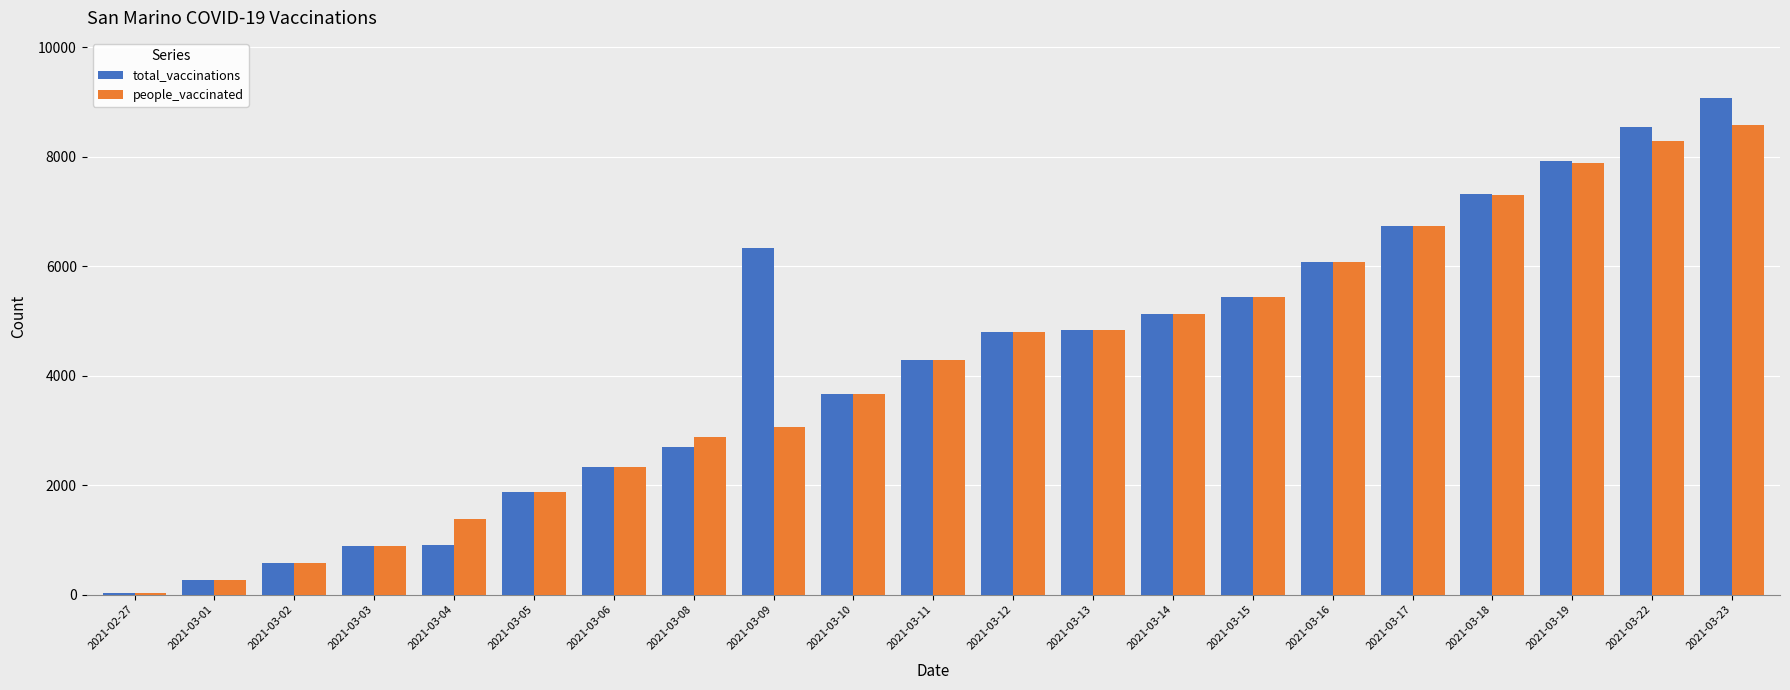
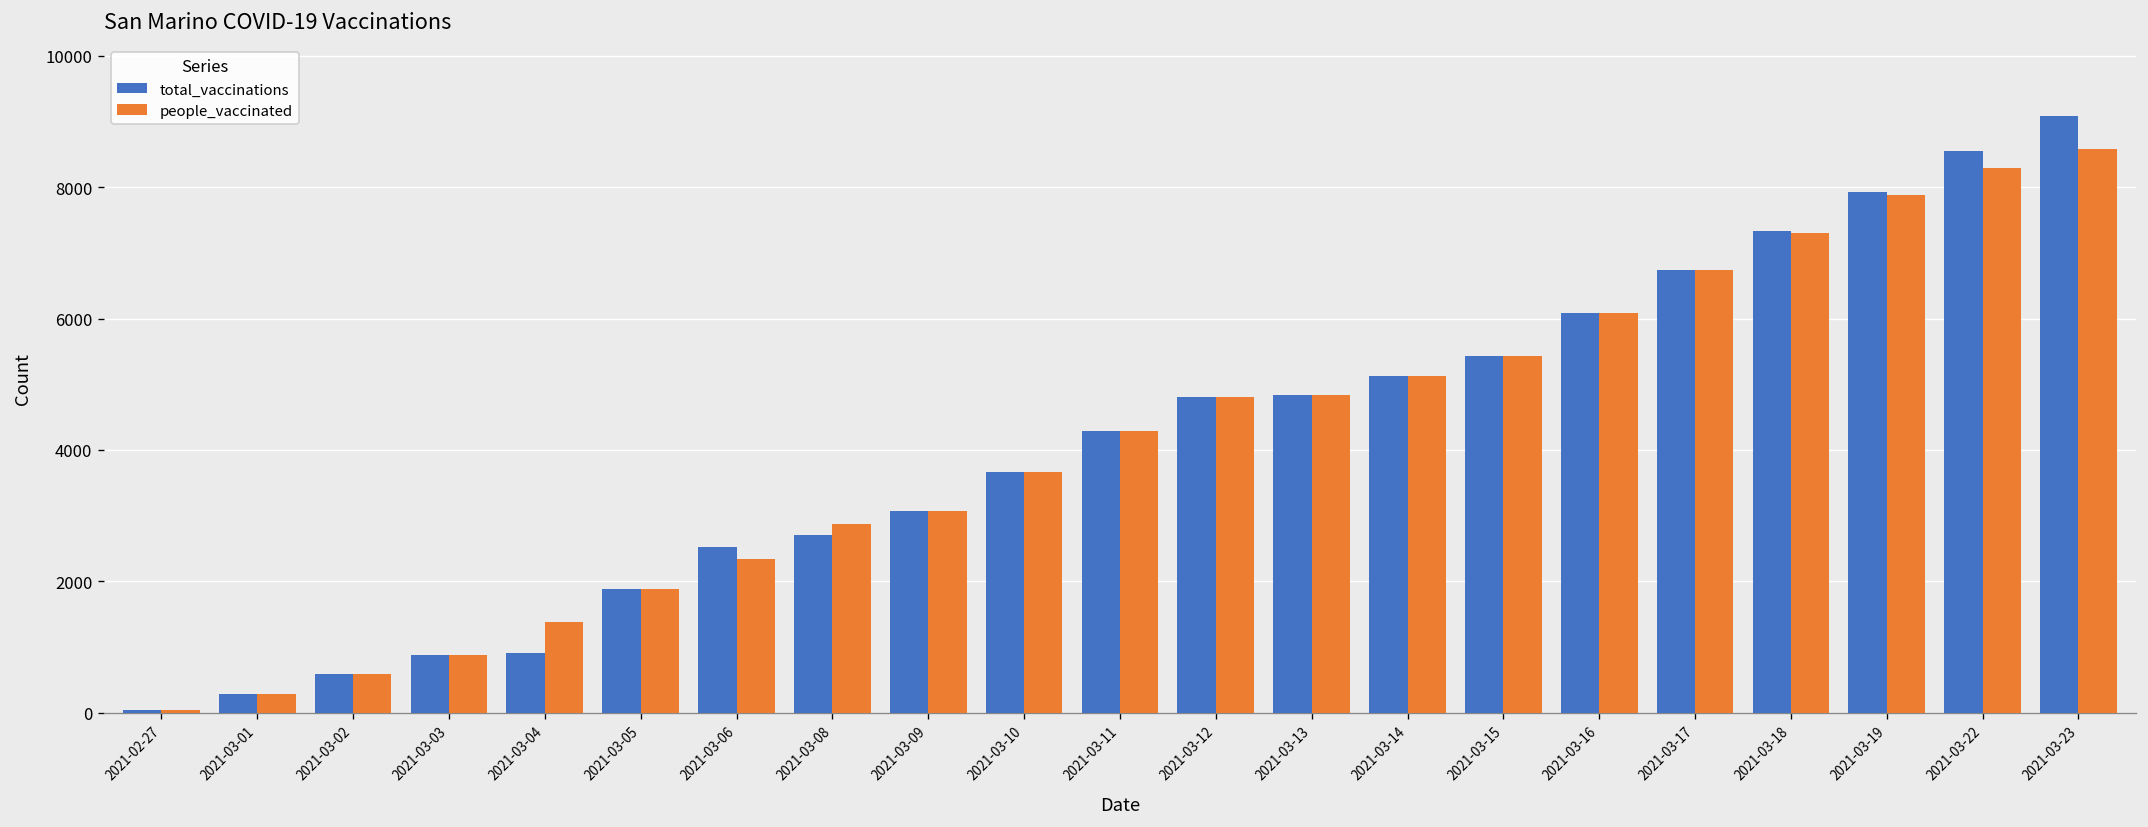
  {
    "total_vaccinations": {
      "2021-03-01": 300,
      "2021-03-02": 600,
      "2021-03-03": 900,
      "2021-03-04": 900,
      "2021-03-05": 1900,
-     "2021-03-06": 2300,
+     "2021-03-06": 2500,
      "2021-03-08": 2700,
-     "2021-03-09": 6300,
+     "2021-03-09": 3100,
      "2021-03-10": 3700,
      "2021-03-11": 4300,
      "2021-03-12": 4800,
      "2021-03-13": 4800,
      "2021-03-14": 5100,
      "2021-03-15": 5400,
      "2021-03-16": 6100,
      "2021-03-17": 6700,
      "2021-03-18": 7300,
      "2021-03-19": 7900,
      "2021-03-22": 8600,
      "2021-03-23": 9100
    },
    "people_vaccinated": {
      "2021-03-01": 300,
      "2021-03-02": 600,
      "2021-03-03": 900,
      "2021-03-04": 1400,
      "2021-03-05": 1900,
      "2021-03-06": 2300,
      "2021-03-08": 2900,
      "2021-03-09": 3100,
      "2021-03-10": 3700,
      "2021-03-11": 4300,
      "2021-03-12": 4800,
      "2021-03-13": 4800,
      "2021-03-14": 5100,
      "2021-03-15": 5400,
      "2021-03-16": 6100,
      "2021-03-17": 6700,
      "2021-03-18": 7300,
      "2021-03-19": 7900,
      "2021-03-22": 8300,
      "2021-03-23": 8600
    }
  }
